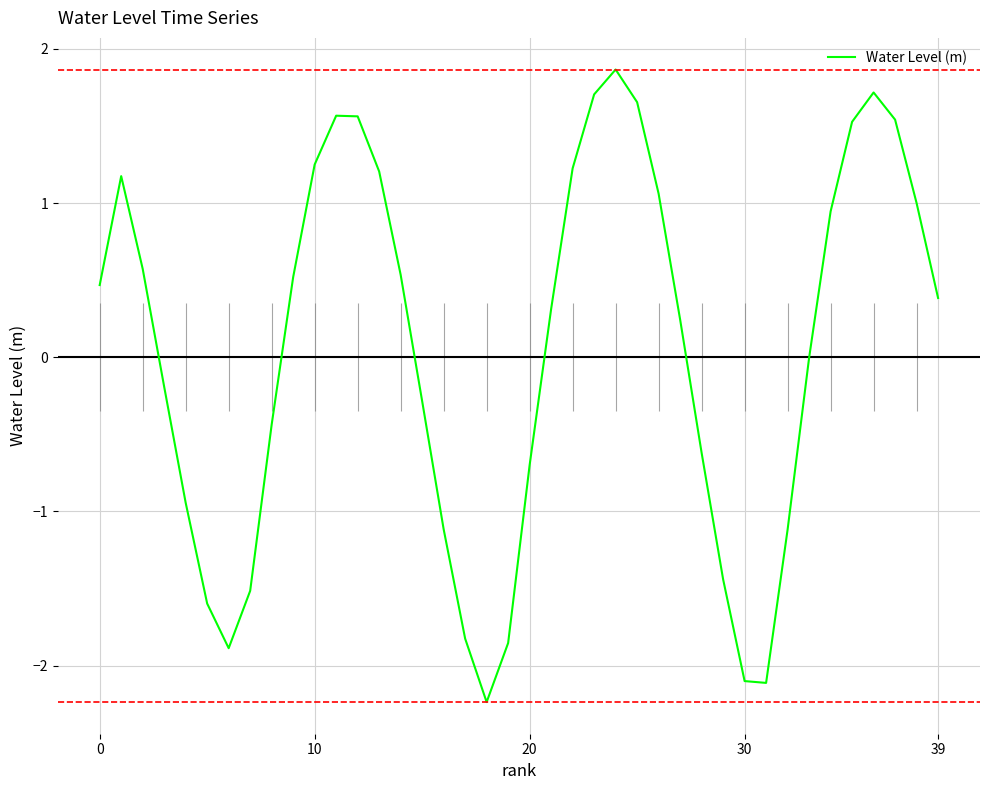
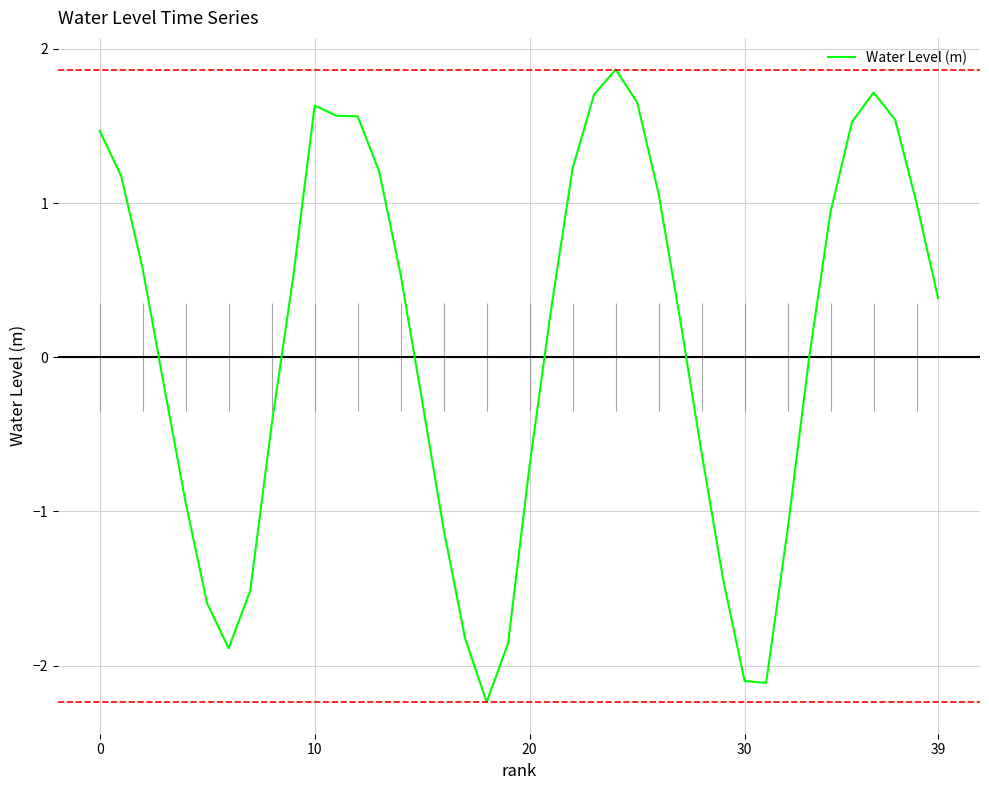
  {
-   "0": 0.47,
-   "10": 1.25,
+   "0": 1.47,
+   "10": 1.63,
    "20": -0.70,
    "30": -2.10,
    "39": 0.38
  }
